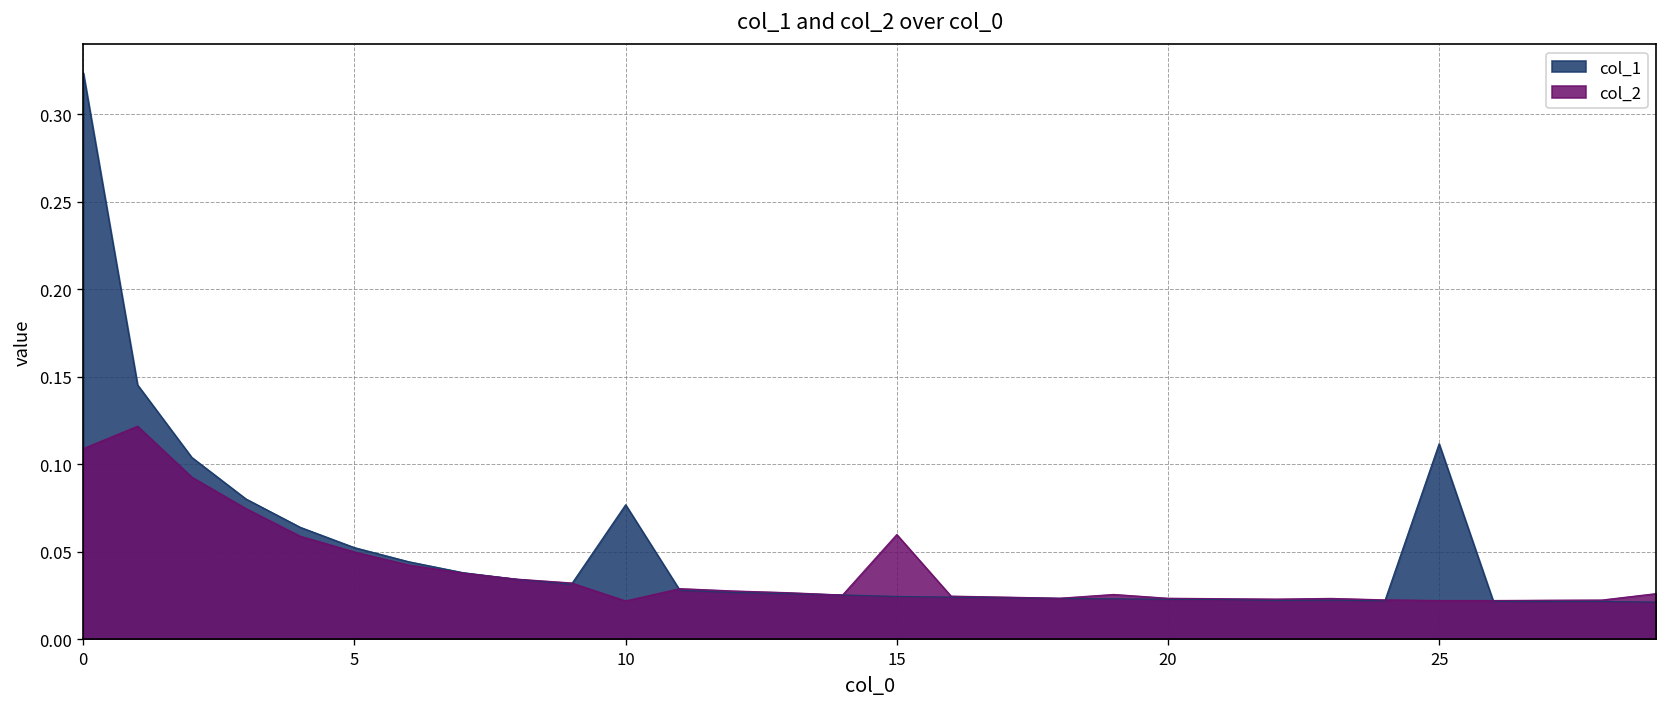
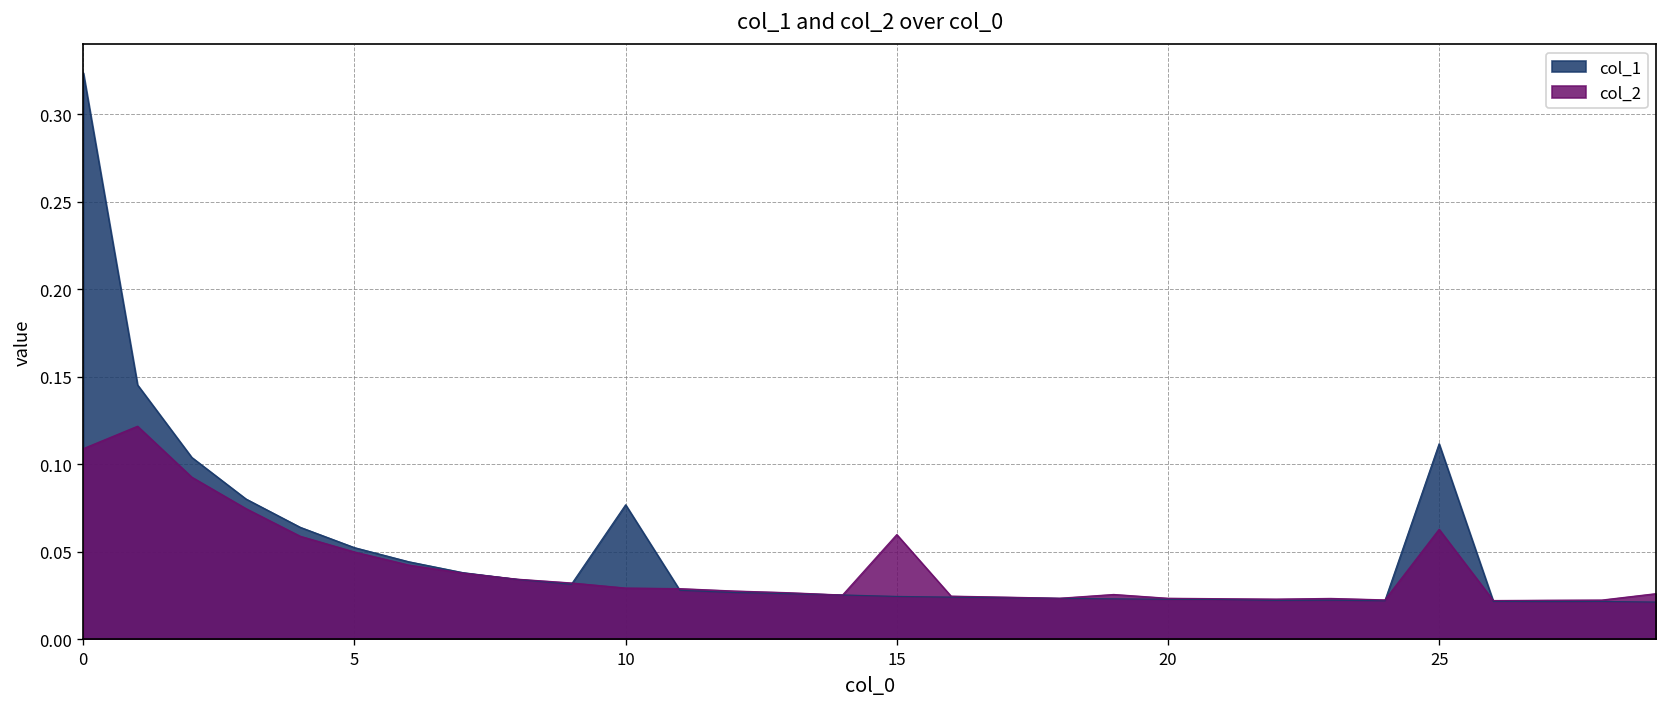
  {
    "col_1": {
      "0": 0.324,
      "5": 0.052,
      "10": 0.077,
      "15": 0.025,
      "25": 0.112
    },
    "col_2": {
      "0": 0.109,
      "5": 0.050,
-     "10": 0.022,
+     "10": 0.029,
      "15": 0.060,
-     "25": 0.022
+     "25": 0.063
    }
  }
